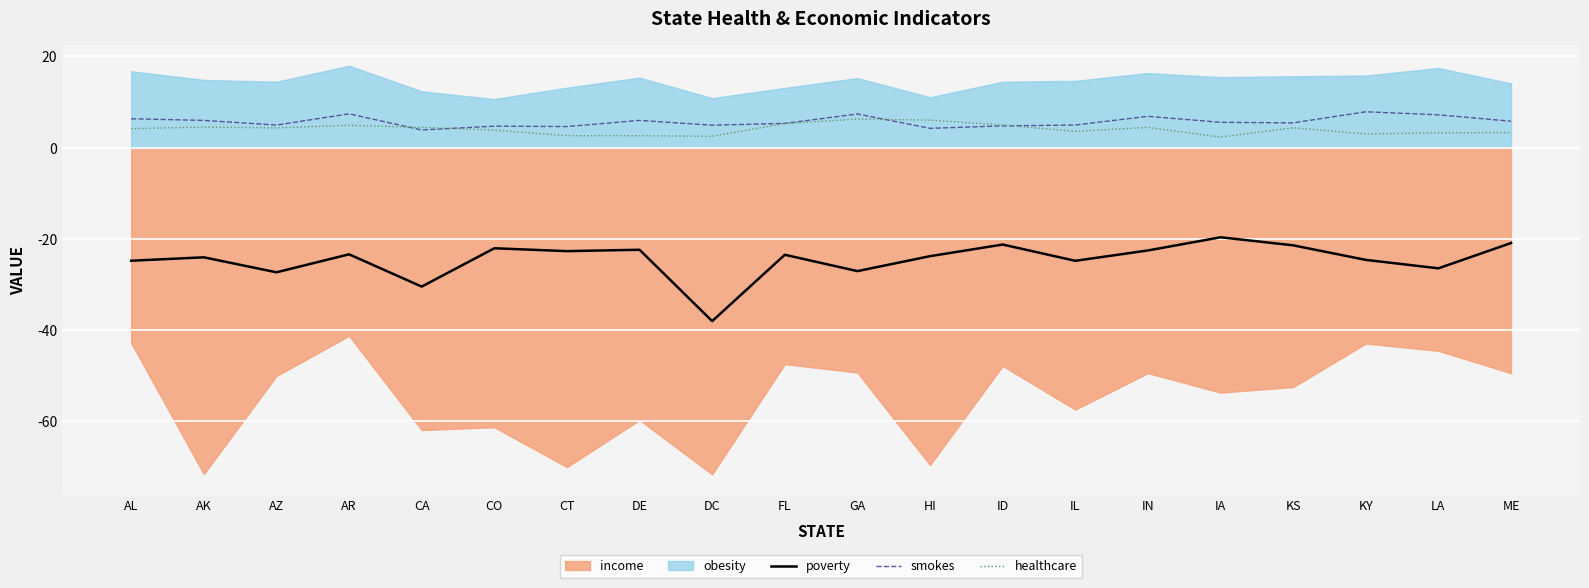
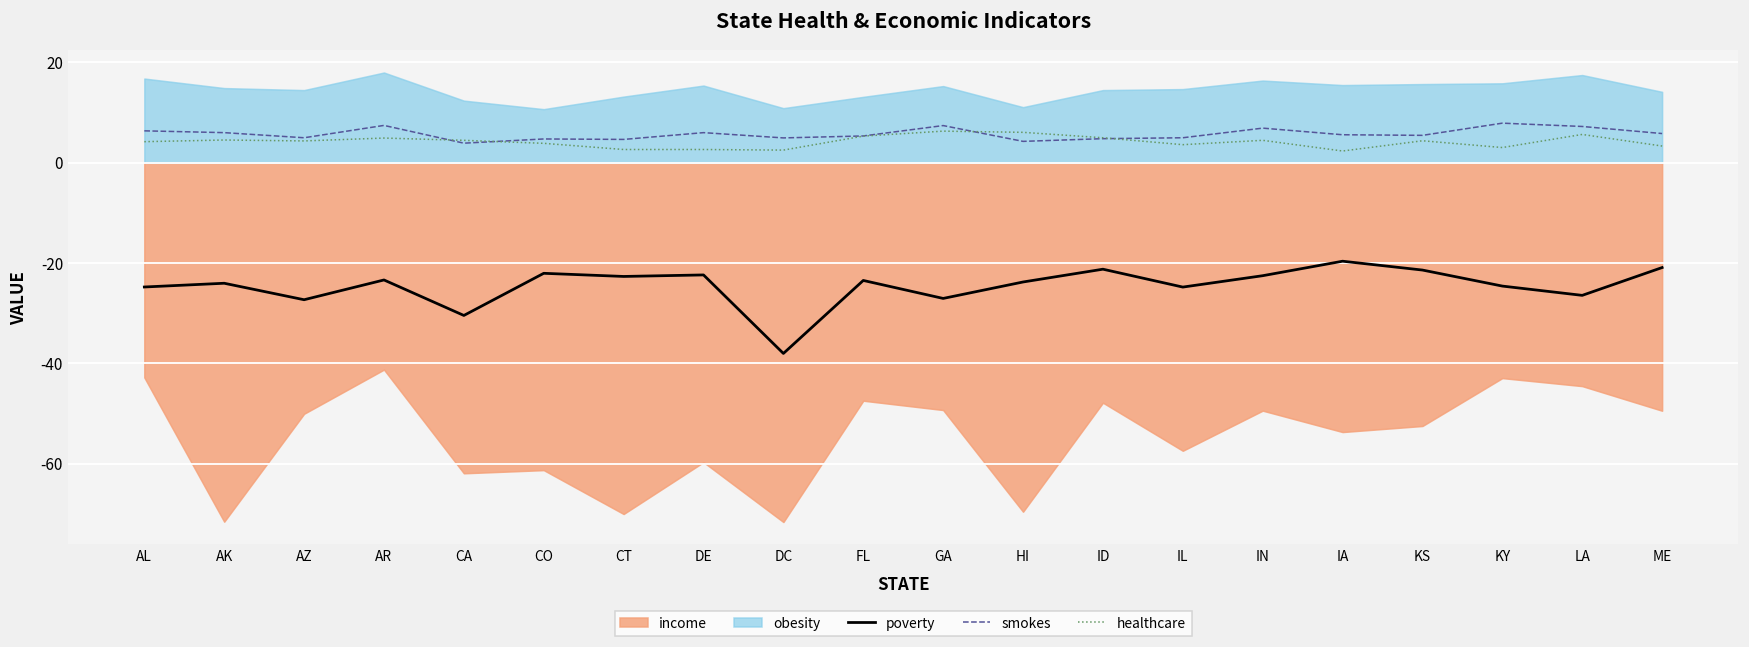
  {
    "poverty": {
      "AL": -25,
      "AK": -24,
      "AZ": -27,
      "AR": -23,
      "CA": -30,
      "CO": -22,
      "CT": -23,
      "DE": -22,
      "DC": -38,
      "FL": -23,
      "GA": -27,
      "HI": -24,
      "ID": -21,
      "IL": -25,
      "IN": -23,
      "IA": -20,
      "KS": -21,
      "KY": -25,
      "LA": -26,
      "ME": -21
    },
    "smokes": {
      "AL": 6,
      "AK": 6,
      "AZ": 5,
      "AR": 7,
      "CA": 4,
      "CO": 5,
      "CT": 5,
      "DE": 6,
      "DC": 5,
      "GA": 7,
      "HI": 4,
      "IL": 5,
      "IN": 7,
      "IA": 6,
      "KS": 5,
      "KY": 8,
      "LA": 7,
      "ME": 6
    },
    "obesity": {
      "AL": 17,
      "AK": 15,
      "AZ": 14,
      "AR": 18,
      "CA": 12,
      "CO": 11,
      "CT": 13,
      "DE": 15,
      "DC": 11,
      "FL": 13,
      "GA": 15,
      "HI": 11,
      "ID": 14,
      "IL": 15,
      "IN": 16,
      "IA": 15,
      "KS": 16,
      "KY": 16,
      "LA": 17,
      "ME": 14
    },
    "healthcare": {
      "AL": 4,
      "AK": 5,
      "AZ": 4,
      "AR": 5,
      "CA": 4,
      "CO": 4,
      "CT": 3,
      "DE": 3,
      "DC": 2,
      "GA": 6,
      "HI": 6,
      "IL": 4,
      "IN": 4,
      "IA": 2,
      "KS": 4,
      "KY": 3,
-     "LA": 3,
+     "LA": 6,
      "ME": 3
    }
  }
